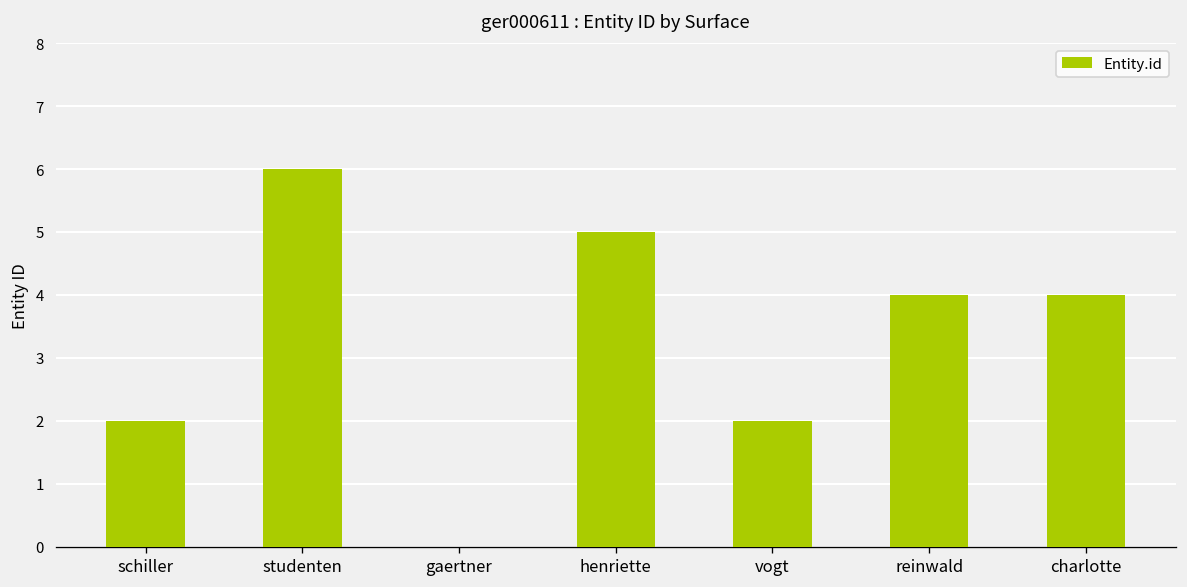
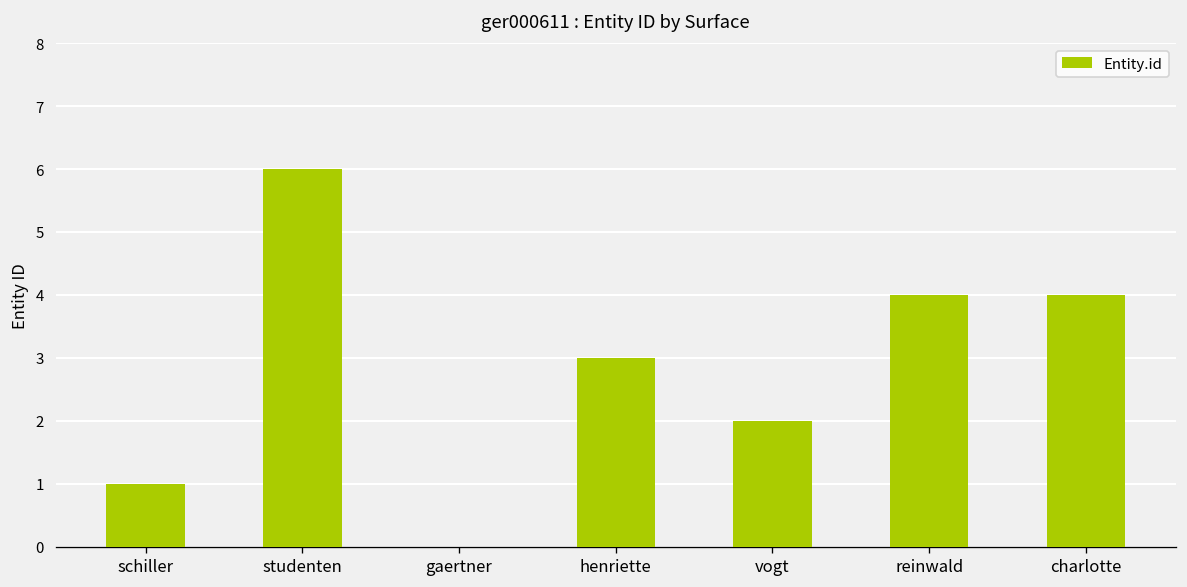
  {
-   "schiller": 2,
+   "schiller": 1,
    "studenten": 6,
    "gaertner": 0,
-   "henriette": 5,
+   "henriette": 3,
    "vogt": 2,
    "reinwald": 4,
    "charlotte": 4
  }
